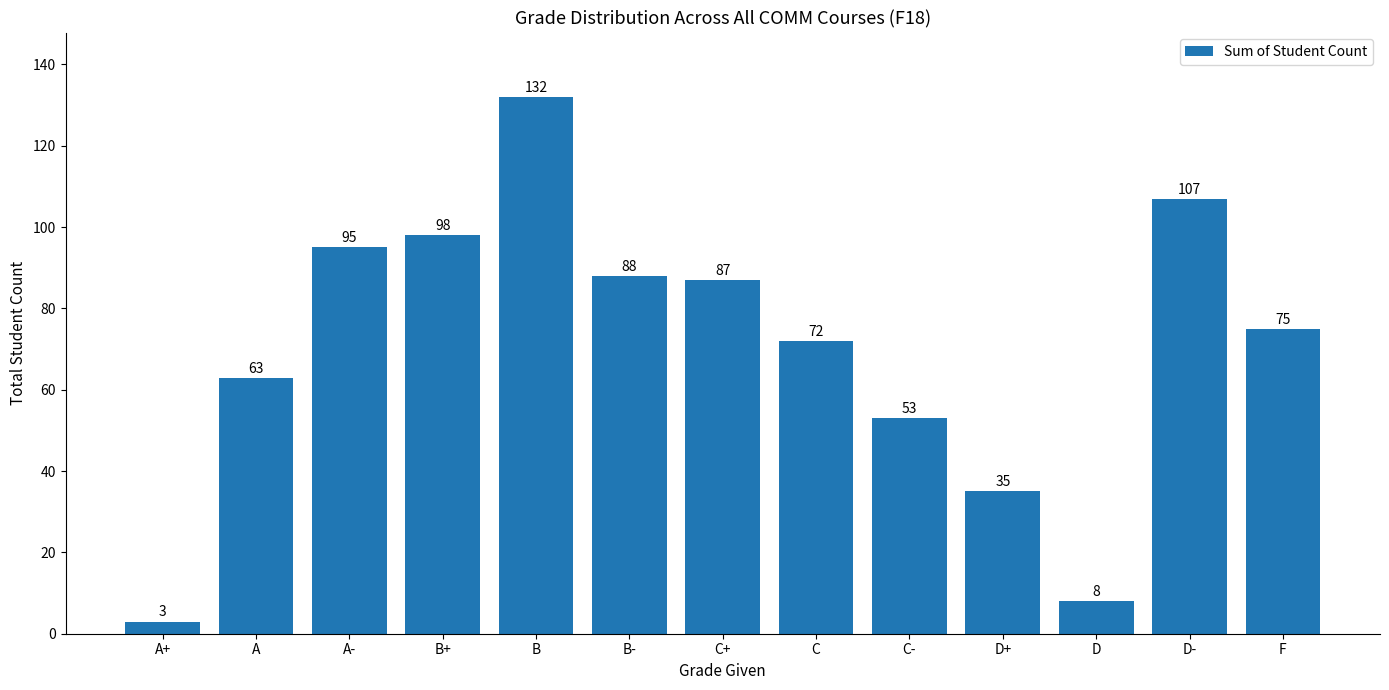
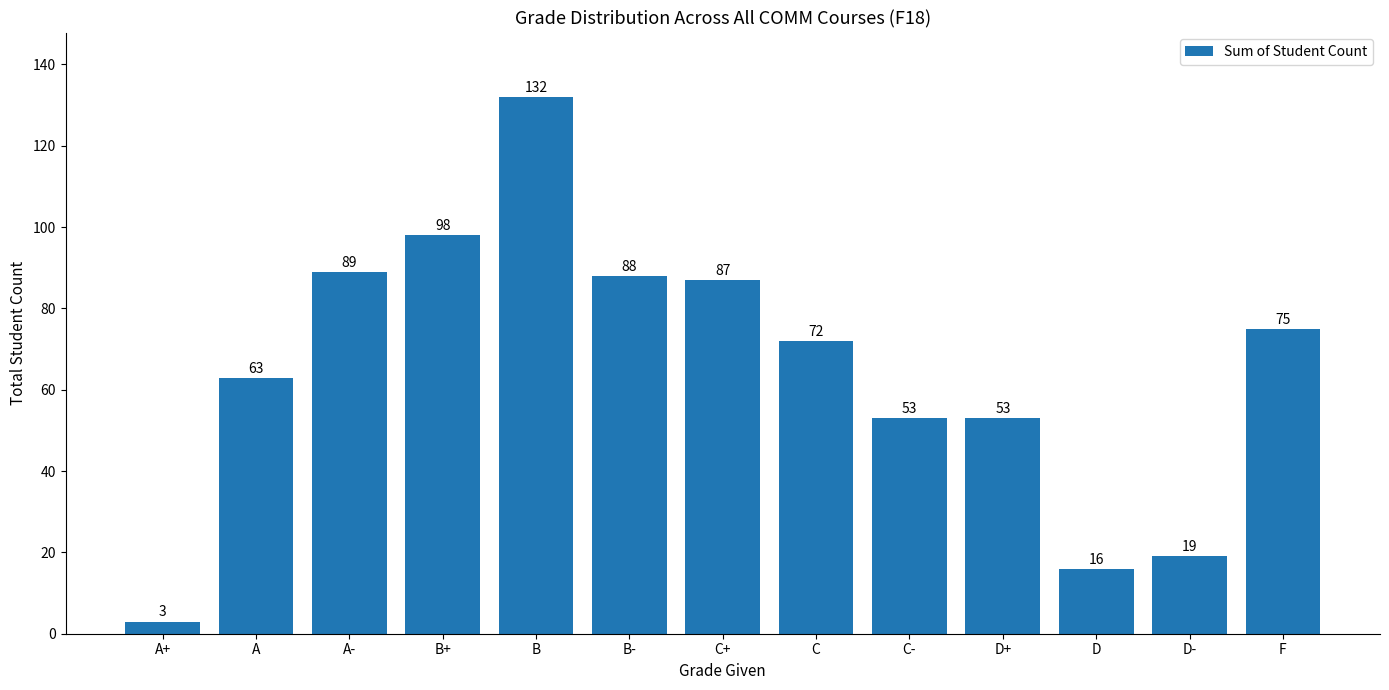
  {
    "A+": 3,
    "A": 63,
-   "A-": 95,
+   "A-": 89,
    "B+": 98,
    "B": 132,
    "B-": 88,
    "C+": 87,
    "C": 72,
    "C-": 53,
-   "D+": 35,
-   "D": 8,
-   "D-": 107,
+   "D+": 53,
+   "D": 16,
+   "D-": 19,
    "F": 75
  }
